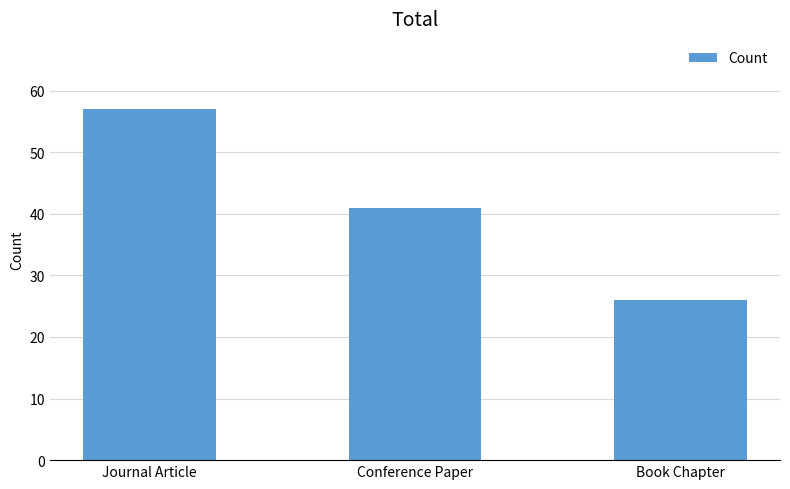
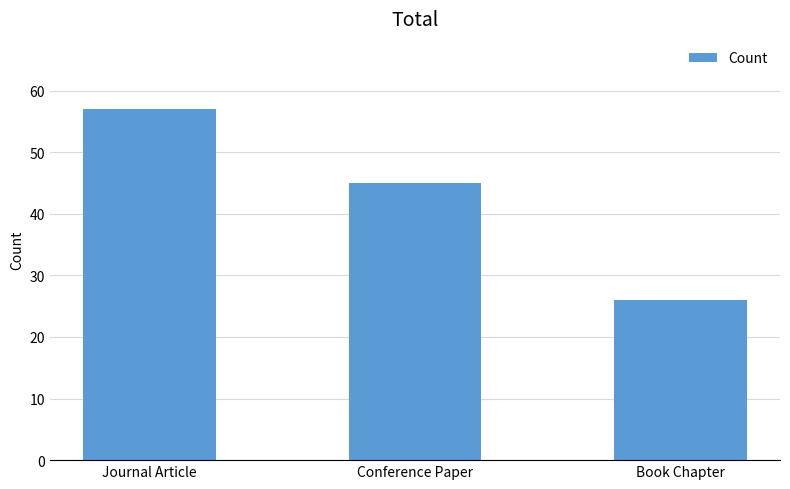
  {
    "Journal Article": 57,
-   "Conference Paper": 41,
+   "Conference Paper": 45,
    "Book Chapter": 26
  }
